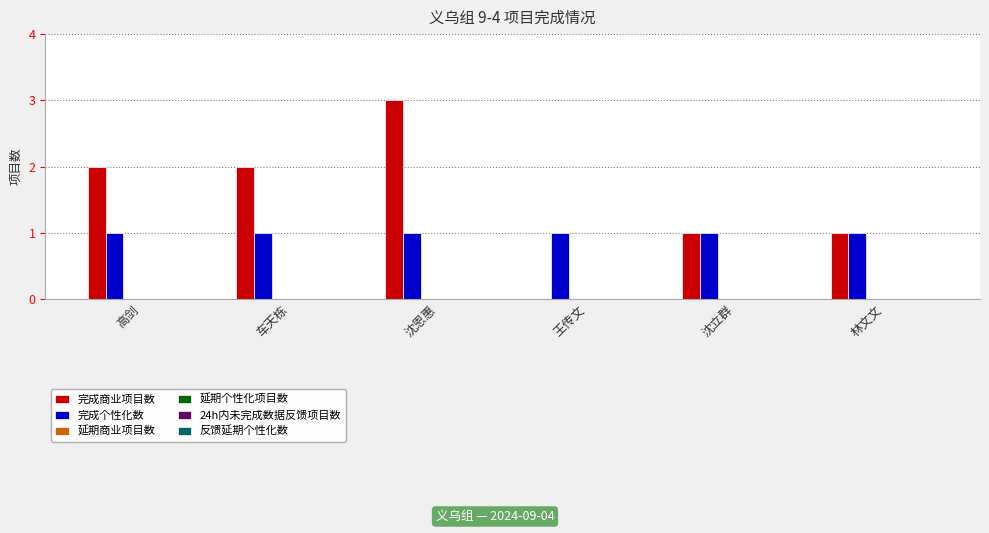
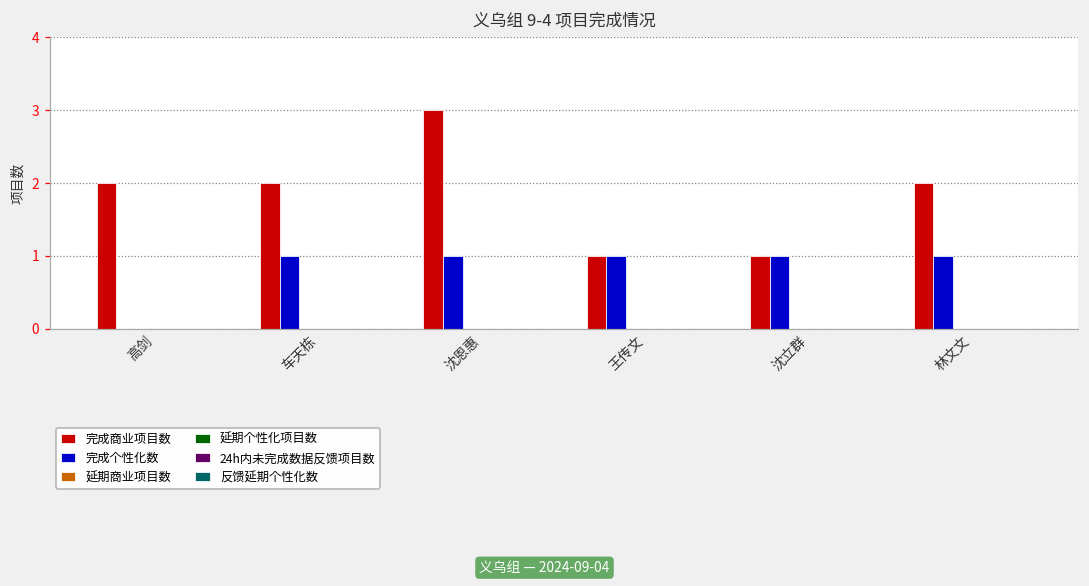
  {
    "完成商业项目数": {
      "高剑": 2,
      "车天栋": 2,
      "沈恩惠": 3,
-     "王传文": 0,
+     "王传文": 1,
      "沈立群": 1,
-     "林文文": 1
+     "林文文": 2
    },
    "完成个性化数": {
-     "高剑": 1,
+     "高剑": 0,
      "车天栋": 1,
      "沈恩惠": 1,
      "王传文": 1,
      "沈立群": 1,
      "林文文": 1
    },
    "延期商业项目数": {
      "高剑": 0,
      "车天栋": 0,
      "沈恩惠": 0,
      "王传文": 0,
      "沈立群": 0,
      "林文文": 0
    },
    "延期个性化项目数": {
      "高剑": 0,
      "车天栋": 0,
      "沈恩惠": 0,
      "王传文": 0,
      "沈立群": 0,
      "林文文": 0
    },
    "24h内未完成数据反馈项目数": {
      "高剑": 0,
      "车天栋": 0,
      "沈恩惠": 0,
      "王传文": 0,
      "沈立群": 0,
      "林文文": 0
    },
    "反馈延期个性化数": {
      "高剑": 0,
      "车天栋": 0,
      "沈恩惠": 0,
      "王传文": 0,
      "沈立群": 0,
      "林文文": 0
    }
  }
